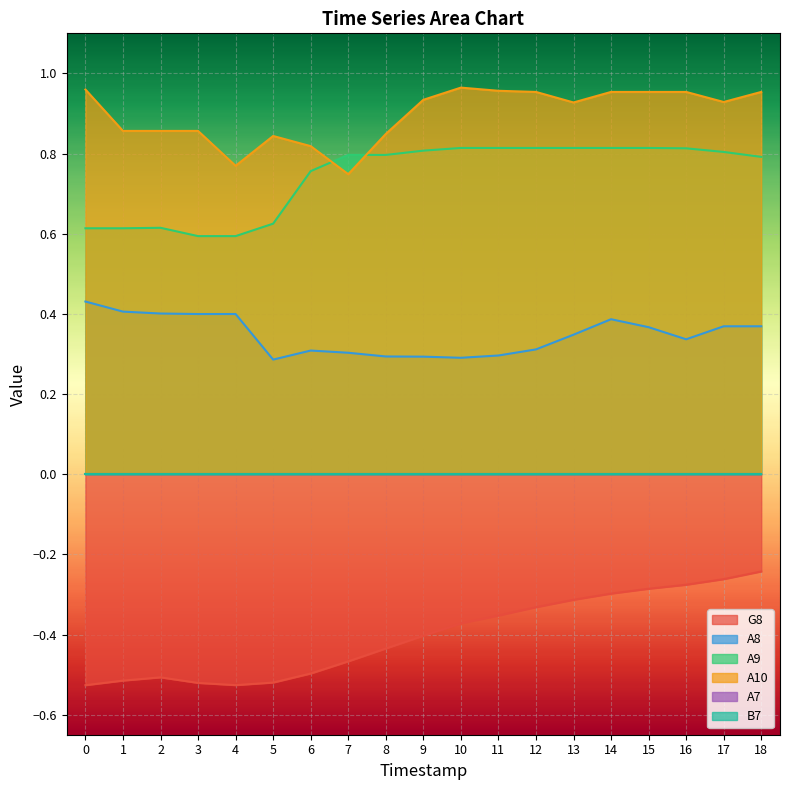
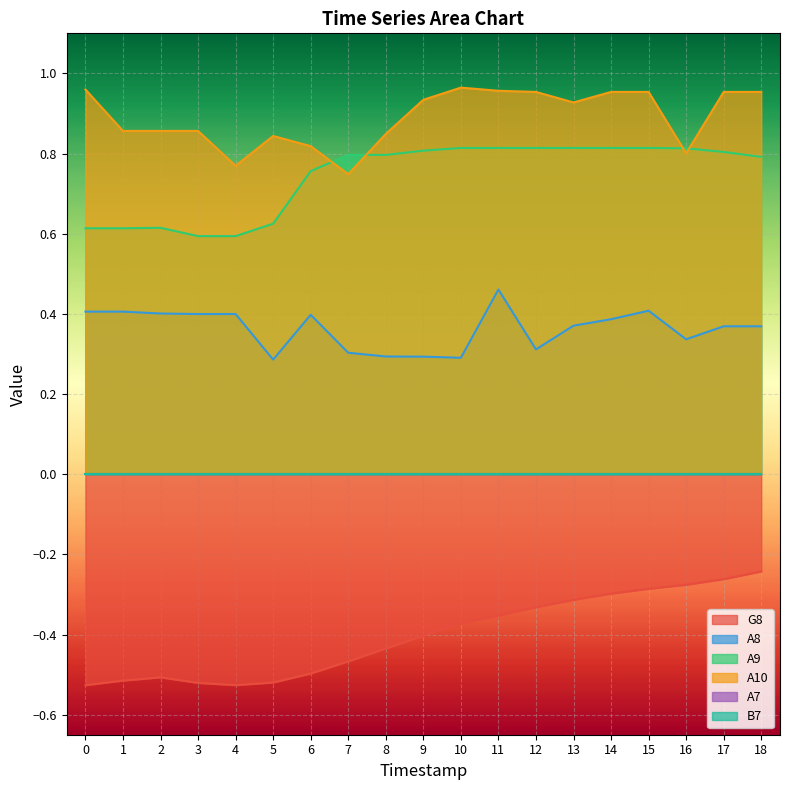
  {
    "A8": {
-     "0": 0.43,
+     "0": 0.41,
      "1": 0.41,
      "2": 0.40,
      "3": 0.40,
      "4": 0.40,
      "5": 0.29,
-     "6": 0.31,
+     "6": 0.40,
      "7": 0.30,
      "8": 0.29,
      "9": 0.29,
      "10": 0.29,
-     "11": 0.30,
+     "11": 0.46,
      "12": 0.31,
-     "13": 0.35,
+     "13": 0.37,
      "14": 0.39,
-     "15": 0.37,
+     "15": 0.41,
      "16": 0.34,
      "17": 0.37,
      "18": 0.37
    },
    "A10": {
      "0": 0.96,
      "1": 0.86,
      "2": 0.86,
      "3": 0.86,
      "4": 0.77,
      "5": 0.84,
      "6": 0.82,
      "7": 0.75,
      "8": 0.85,
      "9": 0.93,
      "10": 0.96,
      "11": 0.96,
      "12": 0.95,
      "13": 0.93,
      "14": 0.95,
      "15": 0.95,
-     "16": 0.95,
-     "17": 0.93,
+     "16": 0.80,
+     "17": 0.95,
      "18": 0.95
    }
  }
